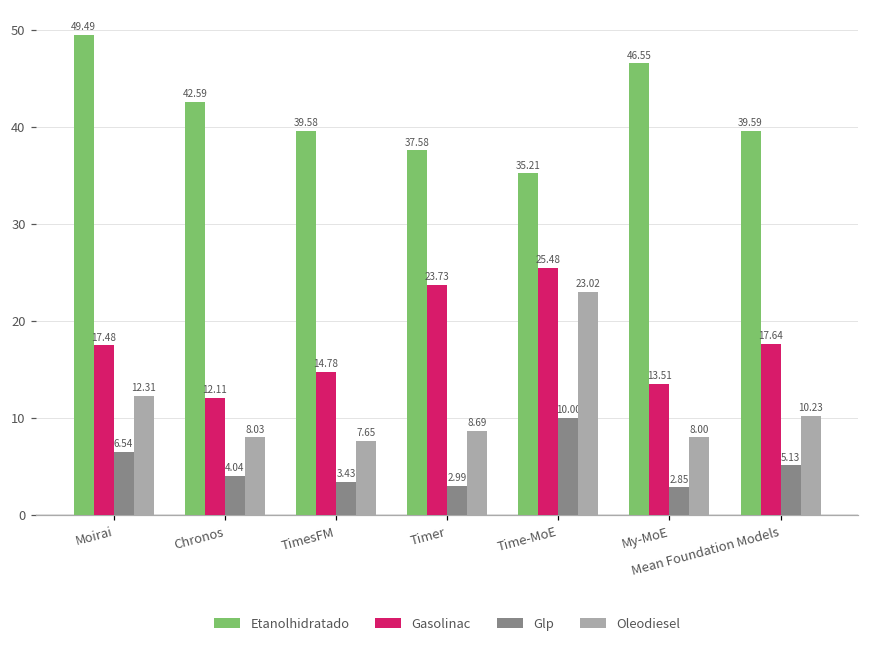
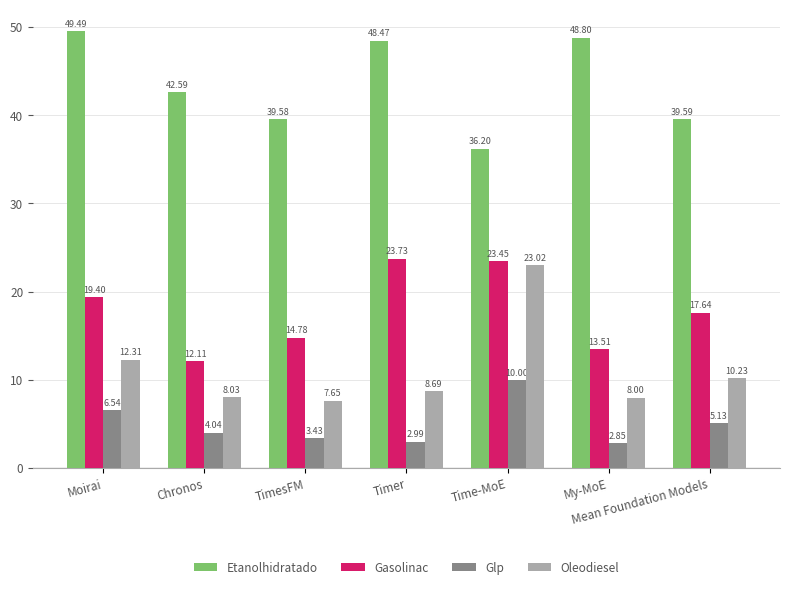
  {
    "Etanolhidratado": {
      "Moirai": 49.49,
      "Chronos": 42.59,
      "TimesFM": 39.58,
-     "Timer": 37.58,
-     "Time-MoE": 35.21,
-     "My-MoE": 46.55,
+     "Timer": 48.47,
+     "Time-MoE": 36.20,
+     "My-MoE": 48.80,
      "Mean Foundation Models": 39.59
    },
    "Gasolinac": {
-     "Moirai": 17.48,
+     "Moirai": 19.40,
      "Chronos": 12.11,
      "TimesFM": 14.78,
      "Timer": 23.73,
-     "Time-MoE": 25.48,
+     "Time-MoE": 23.45,
      "My-MoE": 13.51,
      "Mean Foundation Models": 17.64
    }
  }
